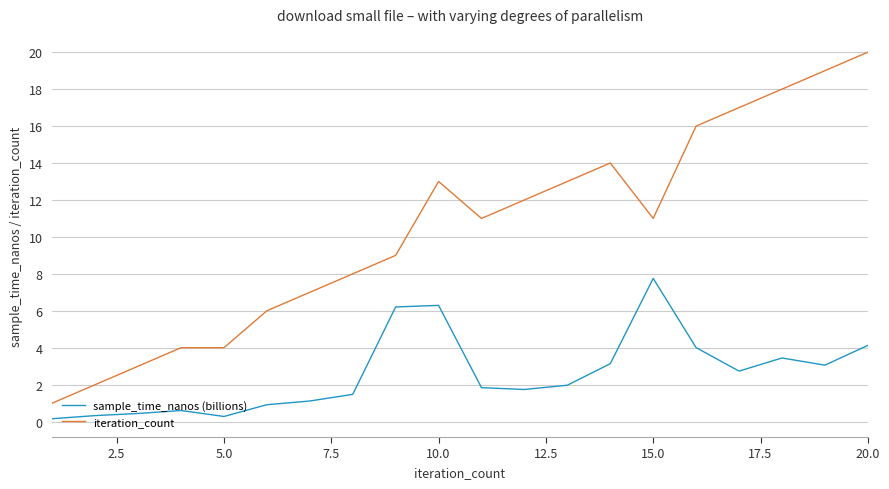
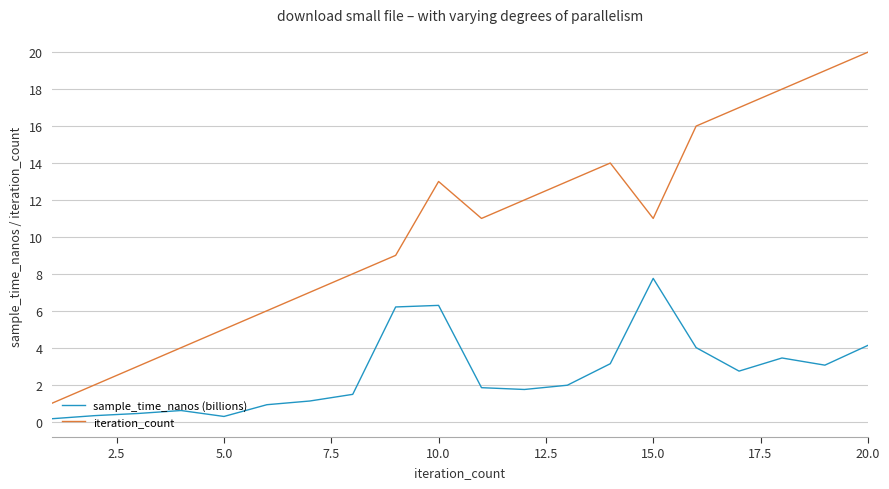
  {
    "sample_time_nanos (billions)": {
      "5.0": 0.3,
      "10.0": 6.3,
      "15.0": 7.8,
      "20.0": 4
    },
    "iteration_count": {
-     "5.0": 4,
+     "5.0": 5,
      "10.0": 13,
      "15.0": 11,
      "20.0": 20
    }
  }
